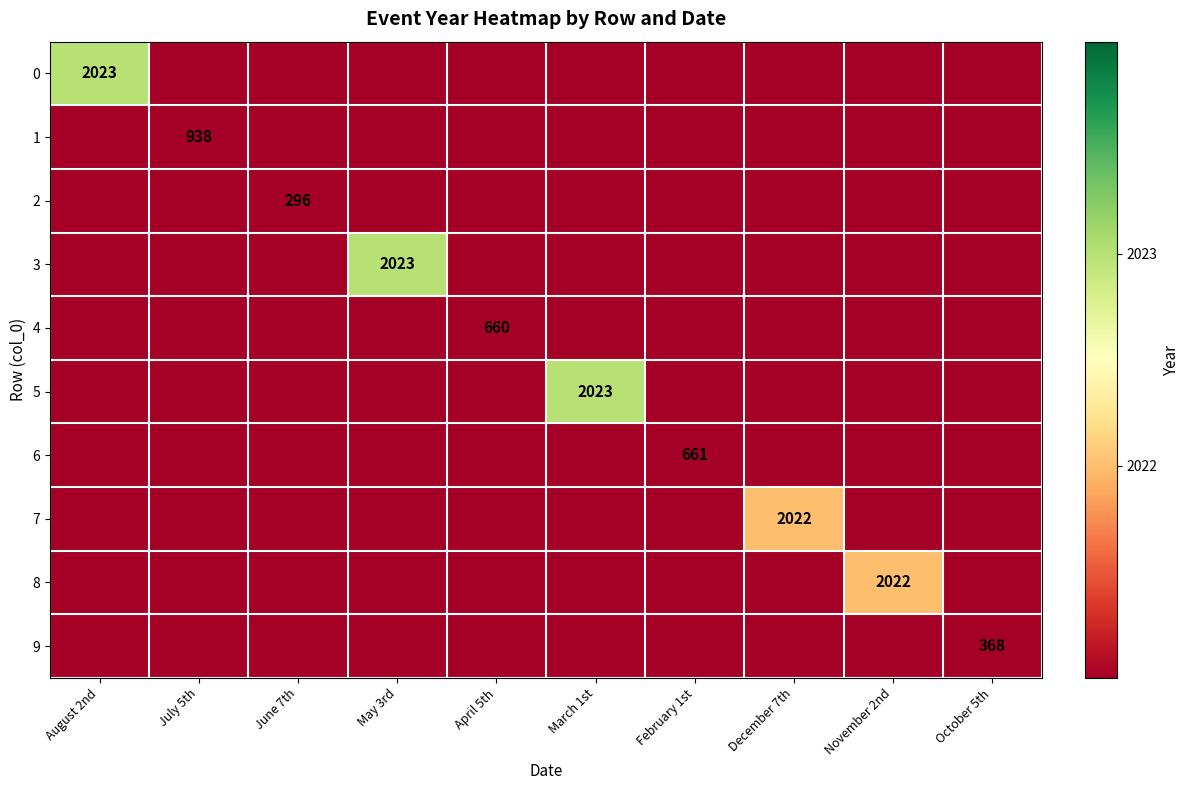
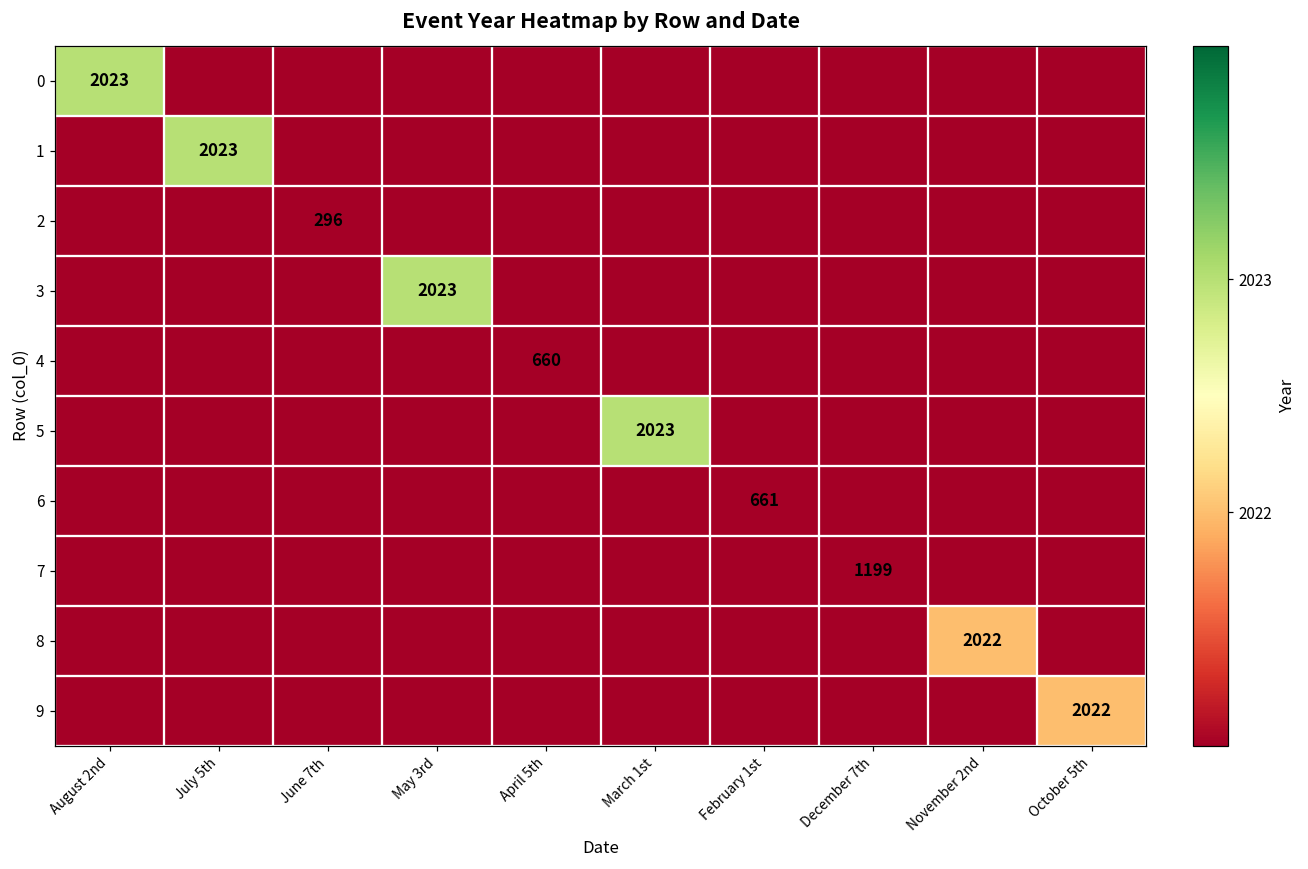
  {
    "0": {
      "August 2nd": 2023
    },
    "1": {
-     "July 5th": 938
+     "July 5th": 2023
    },
    "2": {
      "June 7th": 296
    },
    "3": {
      "May 3rd": 2023
    },
    "4": {
      "April 5th": 660
    },
    "5": {
      "March 1st": 2023
    },
    "6": {
      "February 1st": 661
    },
    "7": {
-     "December 7th": 2022
+     "December 7th": 1199
    },
    "8": {
      "November 2nd": 2022
    },
    "9": {
-     "October 5th": 368
+     "October 5th": 2022
    }
  }
